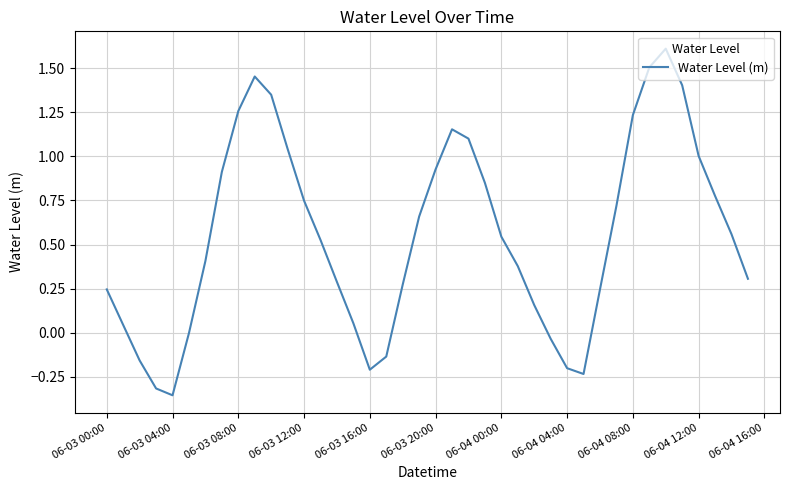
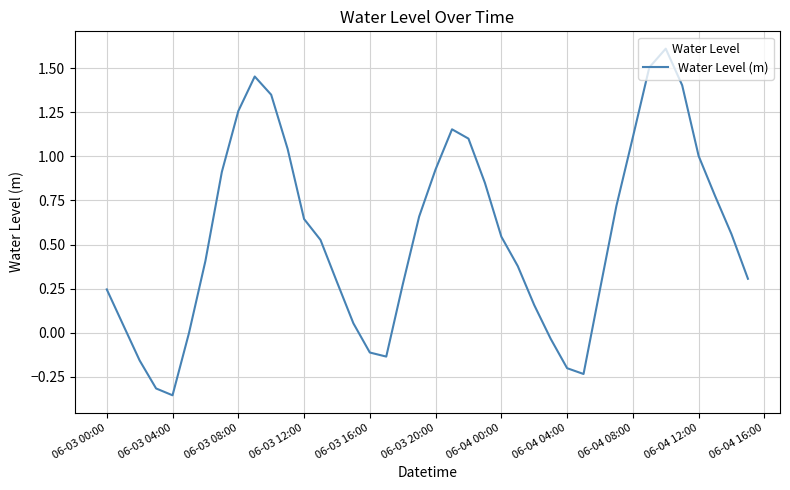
  {
    "06-03 00:00": 0.25,
    "06-03 04:00": -0.35,
    "06-03 08:00": 1.26,
-   "06-03 12:00": 0.75,
-   "06-03 16:00": -0.21,
+   "06-03 12:00": 0.64,
+   "06-03 16:00": -0.11,
    "06-03 20:00": 0.93,
    "06-04 00:00": 0.54,
    "06-04 04:00": -0.20,
-   "06-04 08:00": 1.23,
+   "06-04 08:00": 1.11,
    "06-04 12:00": 1.00
  }
